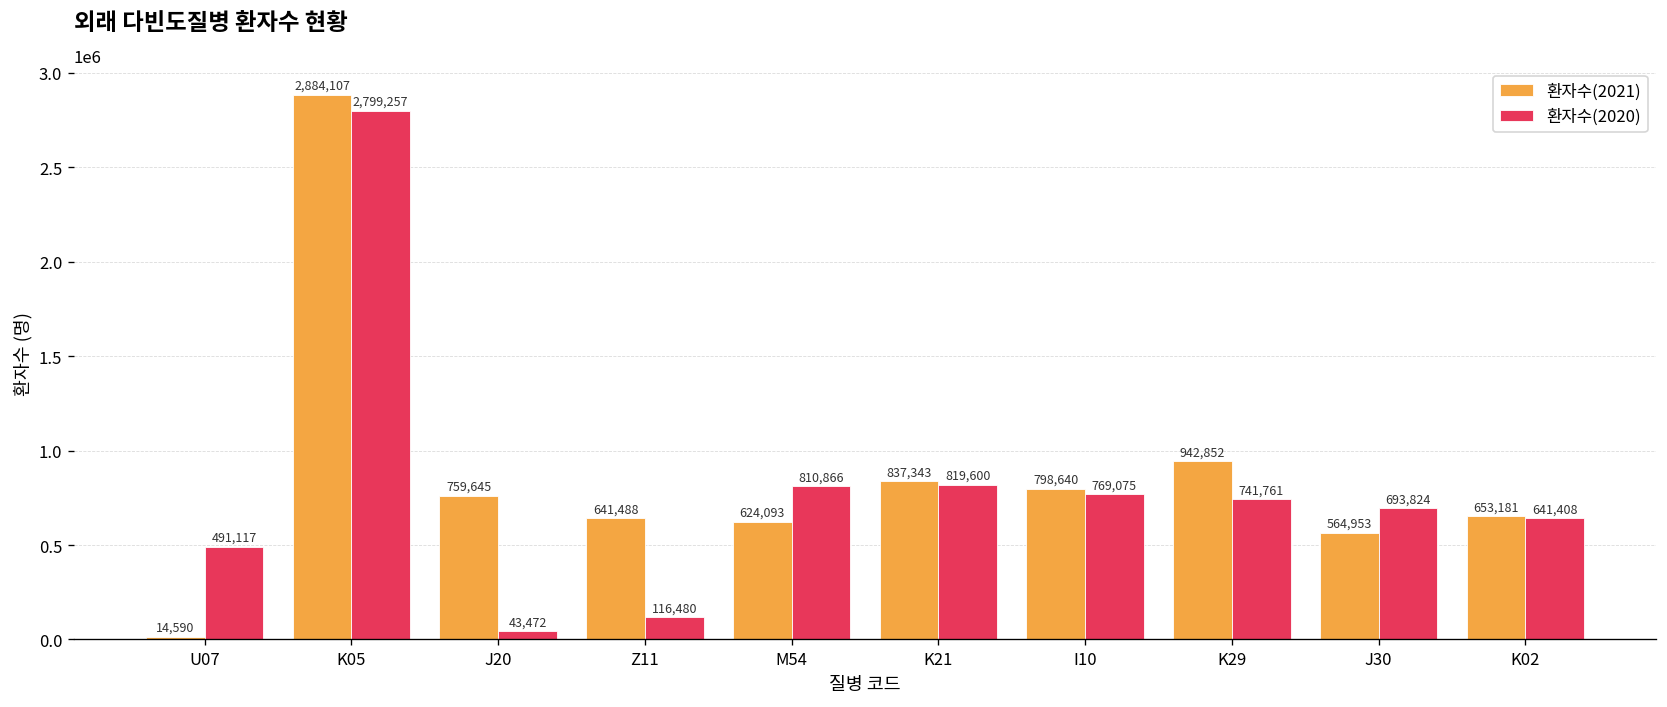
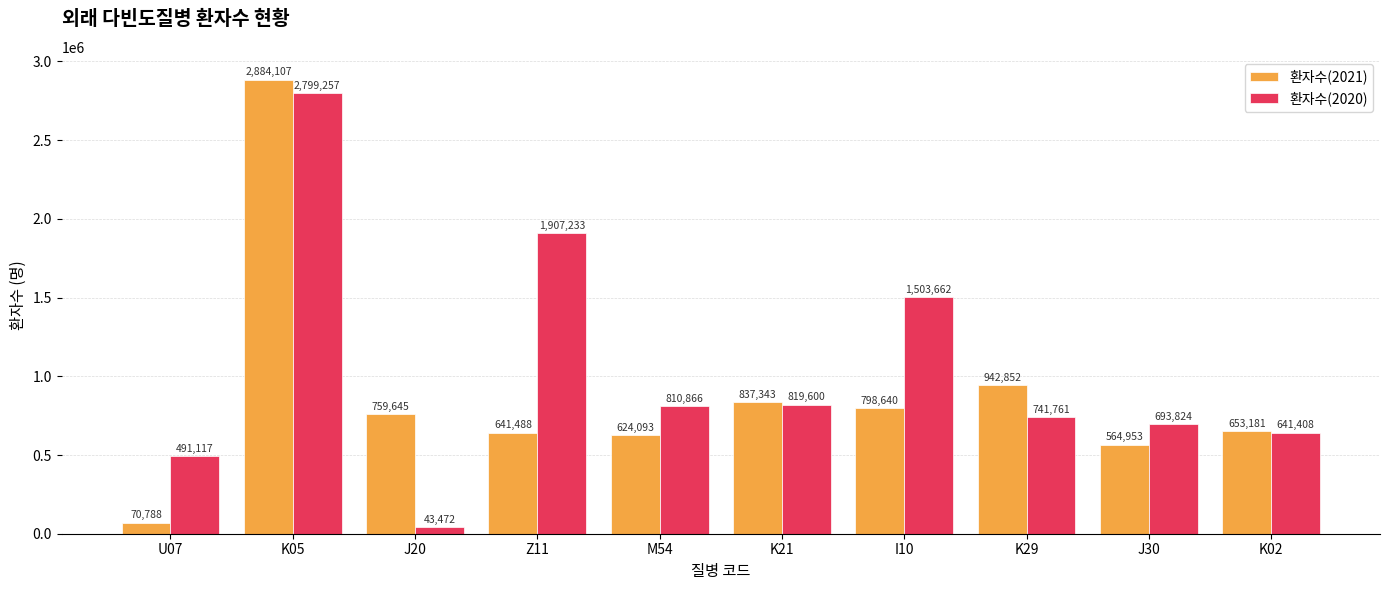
  {
    "환자수(2021)": {
-     "U07": "14,590",
+     "U07": "70,788",
      "K05": "2,884,107",
      "J20": "759,645",
      "Z11": "641,488",
      "M54": "624,093",
      "K21": "837,343",
      "I10": "798,640",
      "K29": "942,852",
      "J30": "564,953",
      "K02": "653,181"
    },
    "환자수(2020)": {
      "U07": "491,117",
      "K05": "2,799,257",
      "J20": "43,472",
-     "Z11": "116,480",
+     "Z11": "1,907,233",
      "M54": "810,866",
      "K21": "819,600",
-     "I10": "769,075",
+     "I10": "1,503,662",
      "K29": "741,761",
      "J30": "693,824",
      "K02": "641,408"
    }
  }
